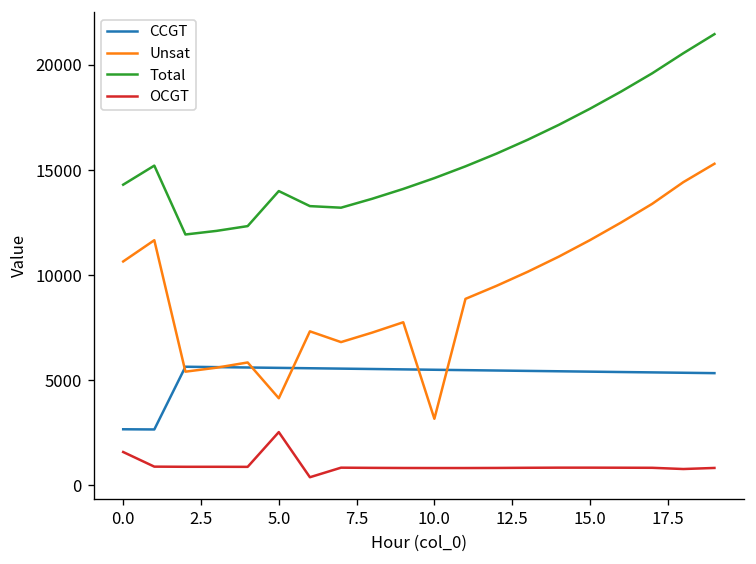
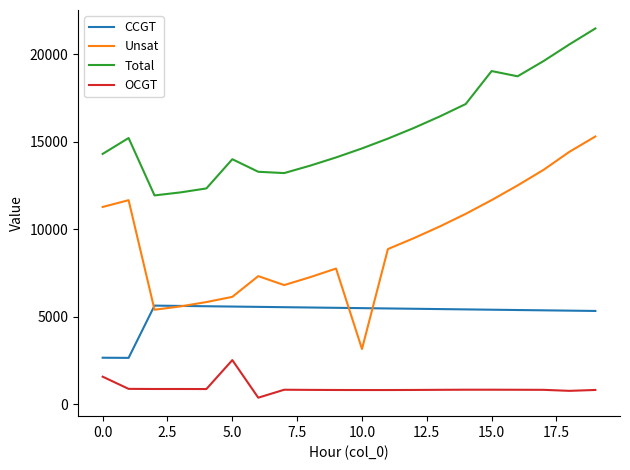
  {
    "CCGT": {
      "0.0": 2700,
      "5.0": 5600,
      "10.0": 5500,
      "15.0": 5400
    },
    "Unsat": {
-     "0.0": 10700,
-     "5.0": 4100,
+     "0.0": 11300,
+     "5.0": 6100,
      "10.0": 3200,
      "15.0": 11700
    },
    "Total": {
      "0.0": 14300,
      "5.0": 14000,
      "10.0": 14600,
-     "15.0": 17900
+     "15.0": 19000
    },
    "OCGT": {
      "0.0": 1600,
      "5.0": 2500,
      "10.0": 800,
      "15.0": 800
    }
  }
